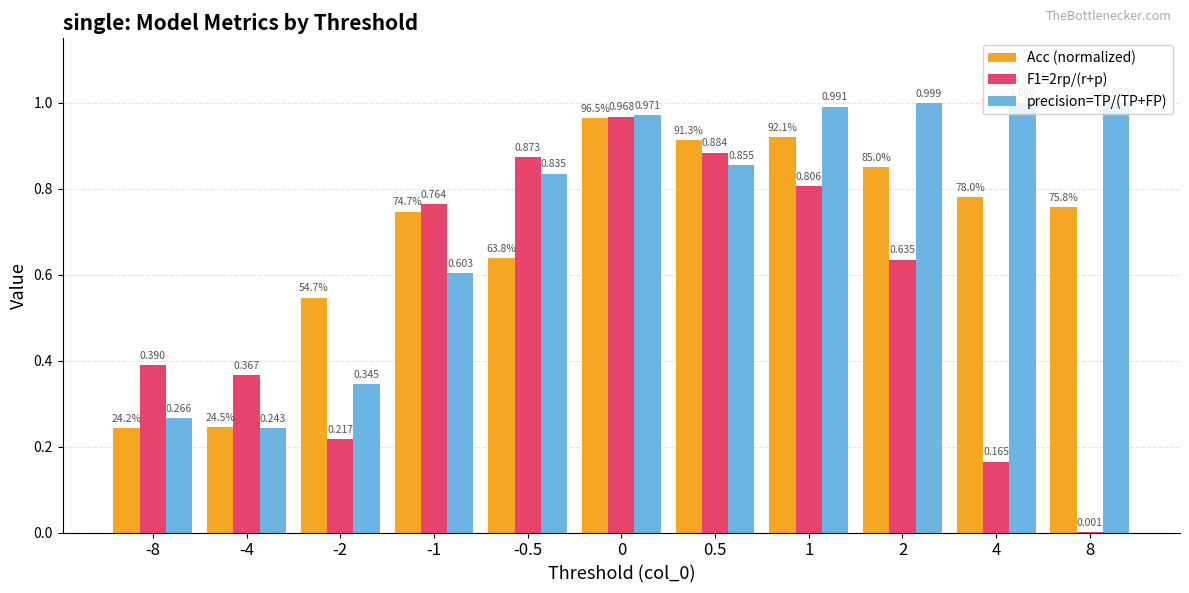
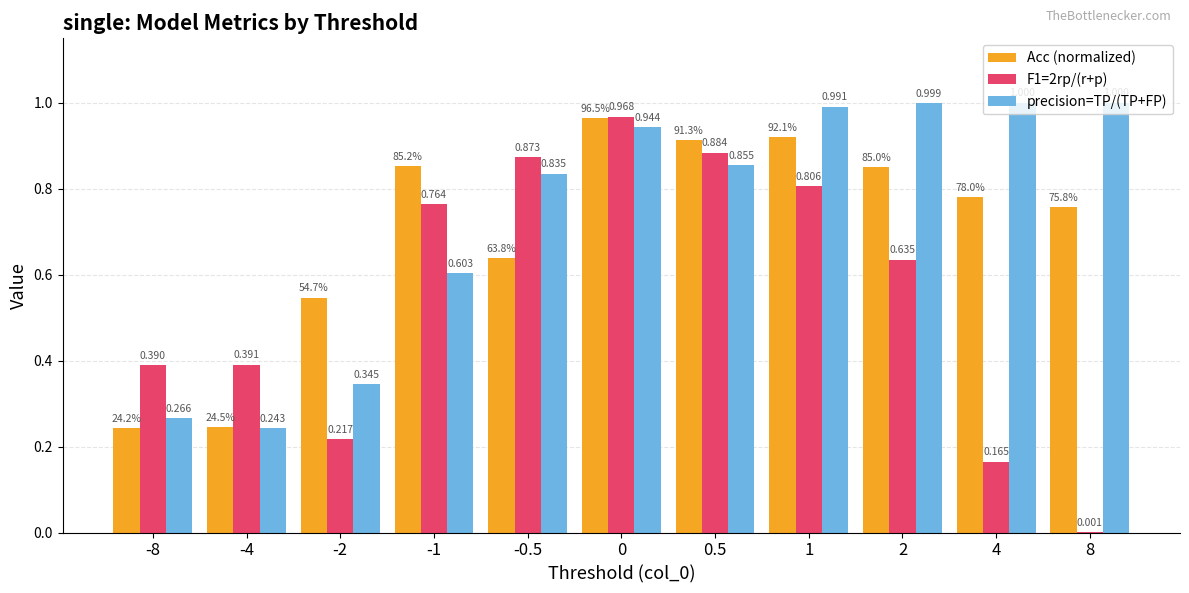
  {
    "Acc (normalized)": {
      "-8": "24.2%",
      "-4": "24.5%",
      "-2": "54.7%",
-     "-1": "74.7%",
+     "-1": "85.2%",
      "-0.5": "63.8%",
      "0": "96.5%",
      "0.5": "91.3%",
      "1": "92.1%",
      "2": "85.0%",
      "4": "78.0%",
      "8": "75.8%"
    },
    "F1=2rp/(r+p)": {
      "-8": "0.390",
-     "-4": "0.367",
+     "-4": "0.391",
      "-2": "0.217",
      "-1": "0.764",
      "-0.5": "0.873",
      "0": "0.968",
      "0.5": "0.884",
      "1": "0.806",
      "2": "0.635",
      "4": "0.165",
      "8": "0.001"
    },
    "precision=TP/(TP+FP)": {
      "-8": "0.266",
      "-4": "0.243",
      "-2": "0.345",
      "-1": "0.603",
      "-0.5": "0.835",
-     "0": "0.971",
+     "0": "0.944",
      "0.5": "0.855",
      "1": "0.991",
      "2": "0.999"
    }
  }
